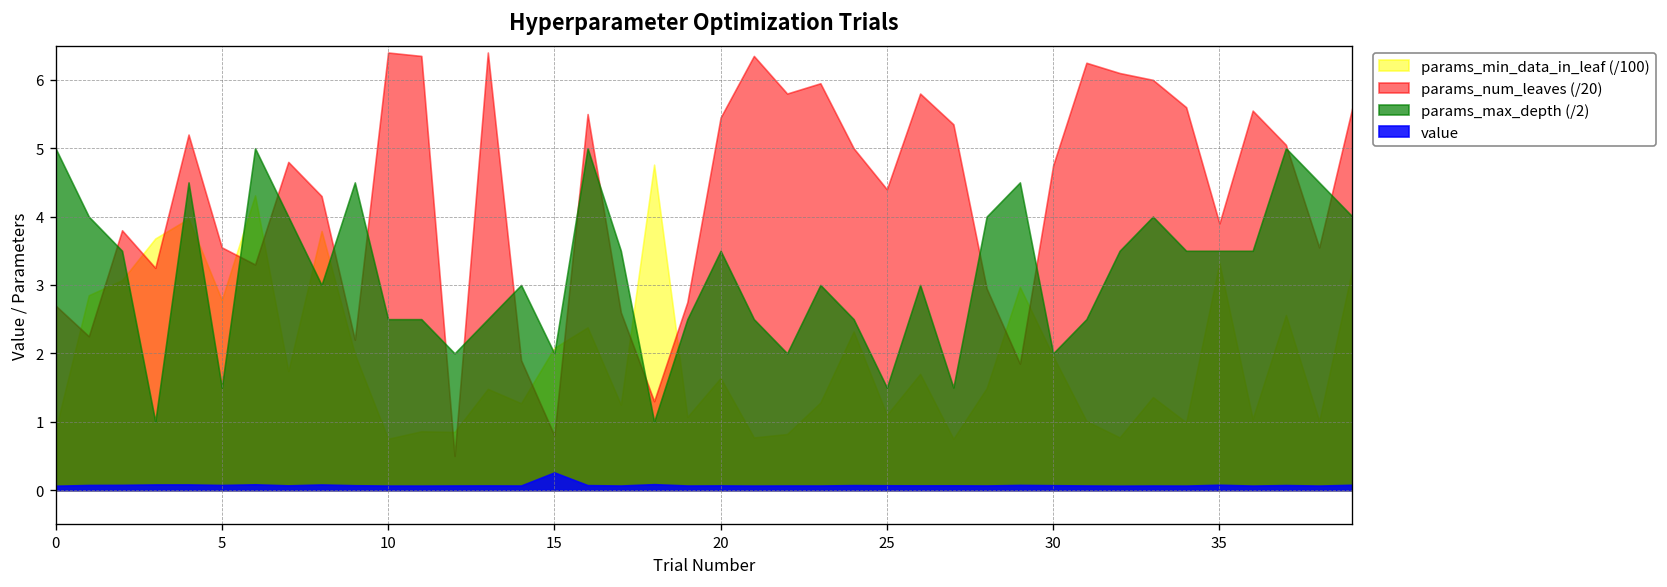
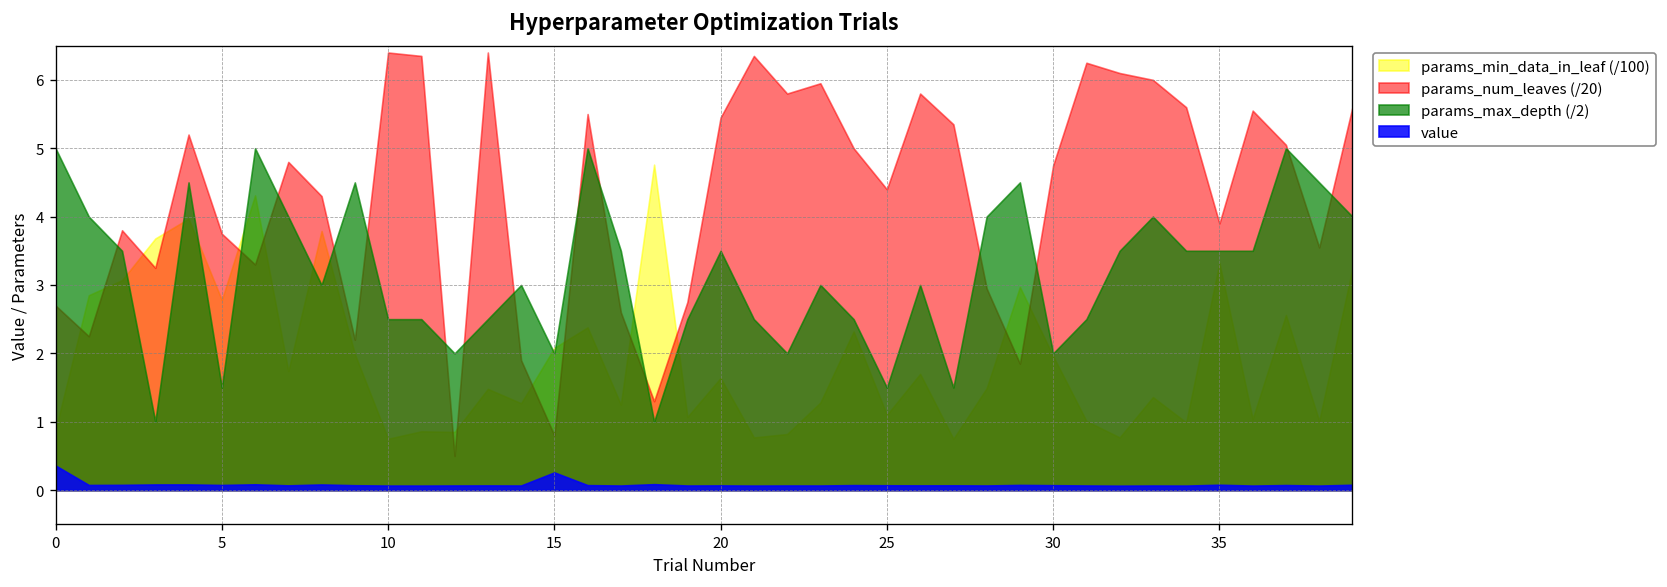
  {
    "params_min_data_in_leaf (/100)": {
      "0": 0.9,
      "5": 2.8,
      "10": 0.8,
      "15": 2.1,
      "20": 1.6,
      "25": 1.1,
      "35": 3.3
    },
    "params_num_leaves (/20)": {
      "0": 2.7,
-     "5": 3.6,
+     "5": 3.8,
      "10": 6.4,
      "15": 0.8,
      "20": 5.5,
      "25": 4.4,
      "30": 4.8,
      "35": 3.9
    },
    "params_max_depth (/2)": {
      "0": 5.0,
      "5": 1.5,
      "10": 2.5,
      "15": 2.0,
      "20": 3.5,
      "25": 1.5,
      "35": 3.5
    },
    "value": {
-     "0": 0.1,
+     "0": 0.4,
      "5": 0.1,
      "10": 0.1,
      "15": 0.3,
      "20": 0.1,
      "25": 0.1,
      "30": 0.1,
      "35": 0.1
    }
  }
